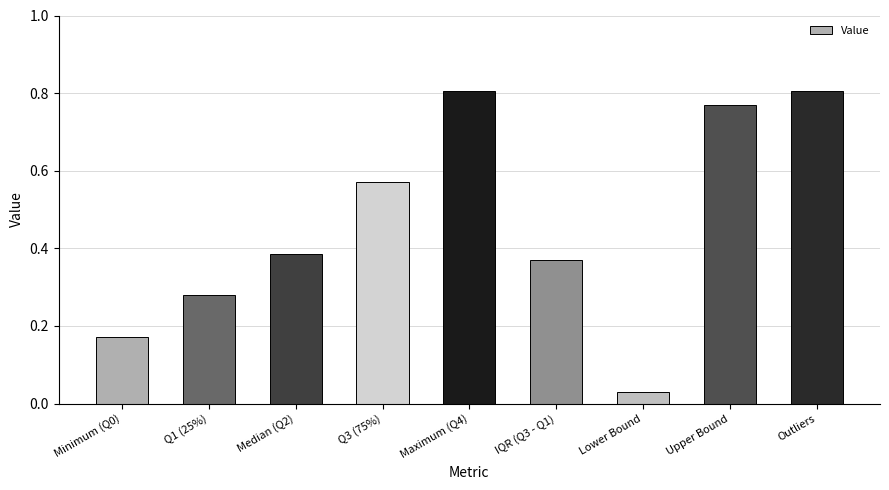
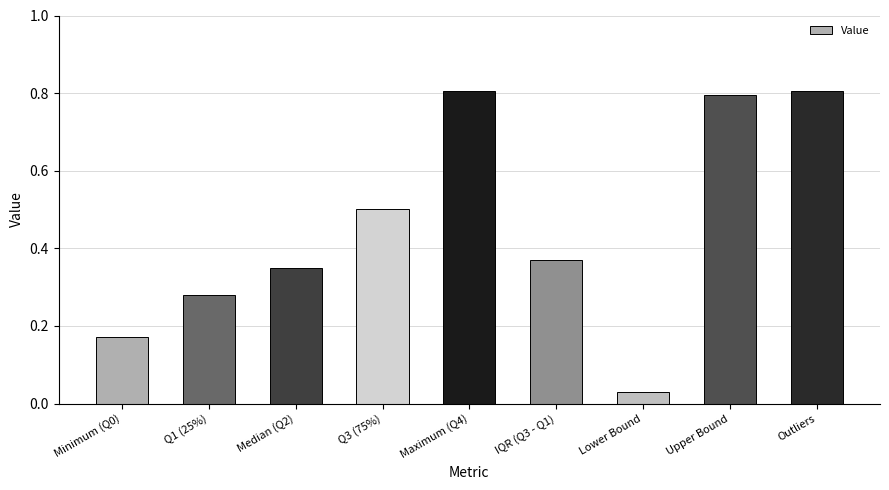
  {
    "Minimum (Q0)": 0.17,
    "Q1 (25%)": 0.28,
-   "Median (Q2)": 0.39,
-   "Q3 (75%)": 0.57,
+   "Median (Q2)": 0.35,
+   "Q3 (75%)": 0.50,
    "Maximum (Q4)": 0.80,
    "IQR (Q3 - Q1)": 0.37,
    "Lower Bound": 0.03,
-   "Upper Bound": 0.77,
+   "Upper Bound": 0.79,
    "Outliers": 0.80
  }
